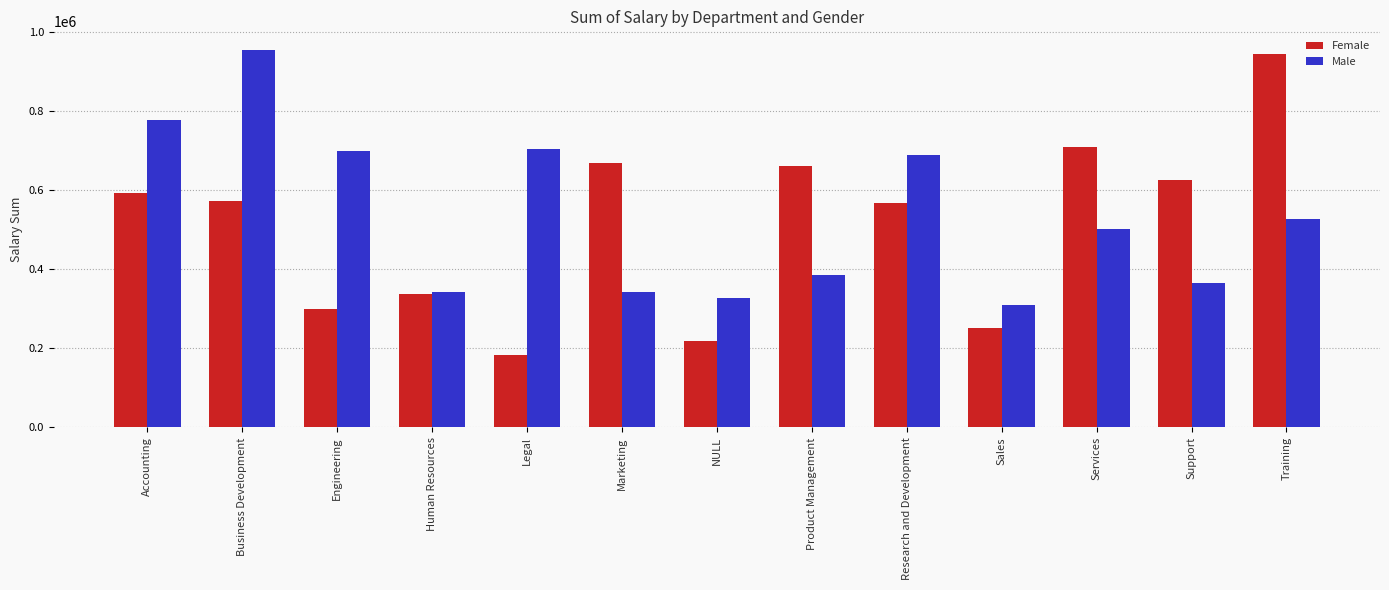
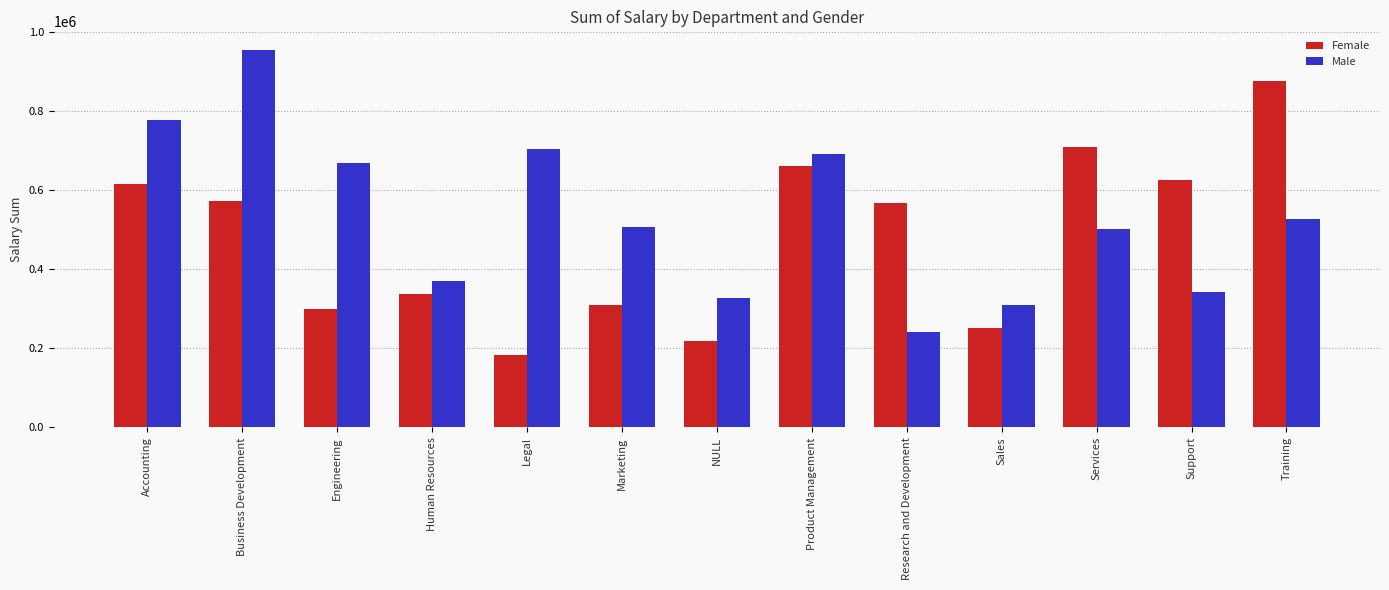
  {
    "Female": {
-     "Accounting": 590000,
+     "Accounting": 620000,
      "Business Development": 570000,
      "Engineering": 300000,
      "Human Resources": 340000,
      "Legal": 180000,
-     "Marketing": 670000,
+     "Marketing": 310000,
      "NULL": 220000,
      "Product Management": 660000,
      "Research and Development": 570000,
      "Sales": 250000,
      "Services": 710000,
      "Support": 630000,
-     "Training": 940000
+     "Training": 880000
    },
    "Male": {
      "Accounting": 780000,
      "Business Development": 950000,
-     "Engineering": 700000,
-     "Human Resources": 340000,
+     "Engineering": 670000,
+     "Human Resources": 370000,
      "Legal": 700000,
-     "Marketing": 340000,
+     "Marketing": 510000,
      "NULL": 330000,
-     "Product Management": 390000,
-     "Research and Development": 690000,
+     "Product Management": 690000,
+     "Research and Development": 240000,
      "Sales": 310000,
      "Services": 500000,
-     "Support": 370000,
+     "Support": 340000,
      "Training": 530000
    }
  }
